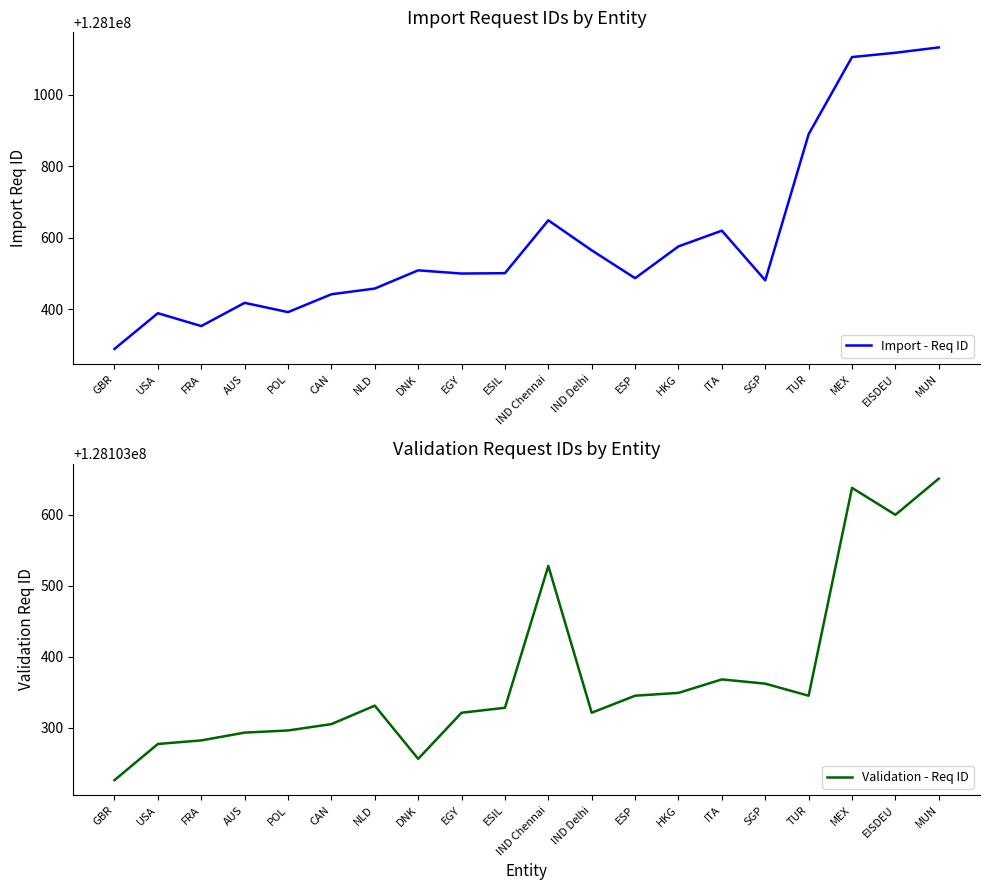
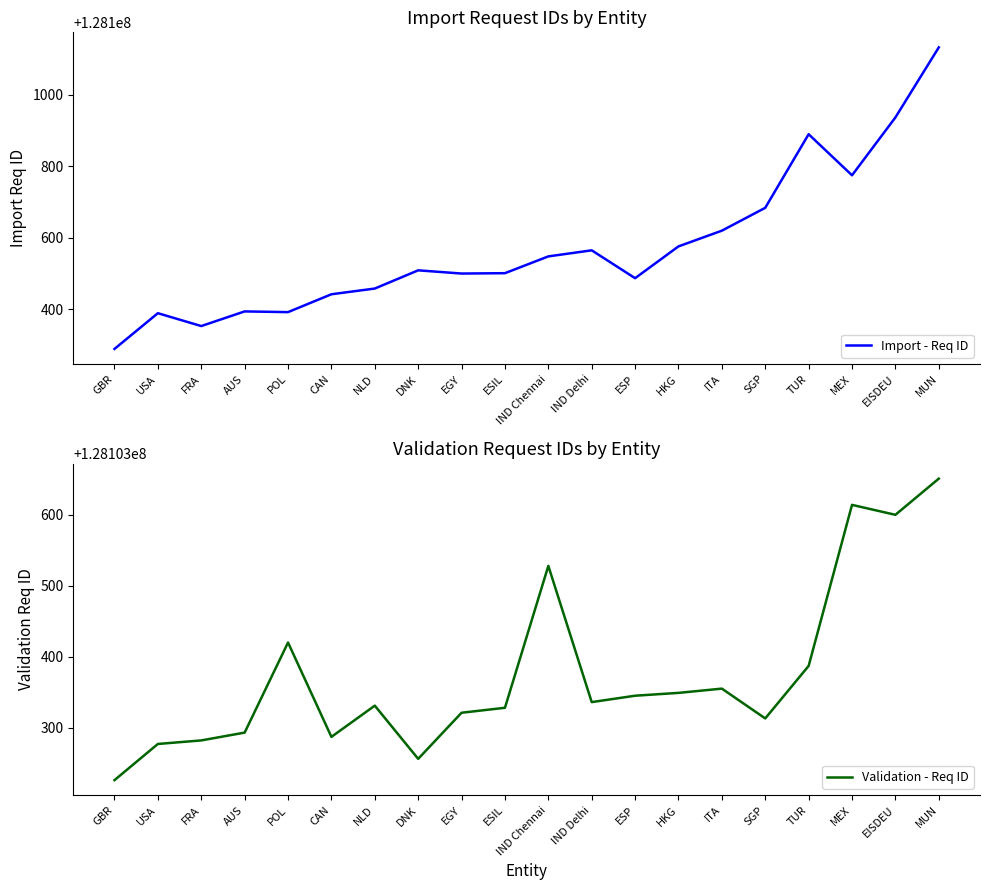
  {
    "Import Request IDs by Entity": {
      "GBR": 128100290,
      "USA": 128100390,
      "FRA": 128100350,
-     "AUS": 128100420,
+     "AUS": 128100390,
      "POL": 128100390,
      "CAN": 128100440,
      "NLD": 128100460,
      "DNK": 128100510,
      "EGY": 128100500,
      "ESIL": 128100500,
-     "IND Chennai": 128100650,
+     "IND Chennai": 128100550,
      "IND Delhi": 128100570,
      "ESP": 128100490,
      "HKG": 128100580,
      "ITA": 128100620,
-     "SGP": 128100480,
+     "SGP": 128100680,
      "TUR": 128100890,
-     "MEX": 128101110,
-     "EISDEU": 128101120,
+     "MEX": 128100780,
+     "EISDEU": 128100940,
      "MUN": 128101130
    },
    "Validation Request IDs by Entity": {
      "GBR": 128103230,
      "USA": 128103280,
      "FRA": 128103280,
      "AUS": 128103290,
-     "POL": 128103300,
-     "CAN": 128103310,
+     "POL": 128103420,
+     "CAN": 128103290,
      "NLD": 128103330,
      "DNK": 128103260,
      "EGY": 128103320,
      "ESIL": 128103330,
      "IND Chennai": 128103530,
-     "IND Delhi": 128103320,
+     "IND Delhi": 128103340,
      "ESP": 128103350,
      "HKG": 128103350,
-     "ITA": 128103370,
-     "SGP": 128103360,
-     "TUR": 128103350,
-     "MEX": 128103640,
+     "ITA": 128103360,
+     "SGP": 128103310,
+     "TUR": 128103390,
+     "MEX": 128103610,
      "EISDEU": 128103600,
      "MUN": 128103650
    }
  }
